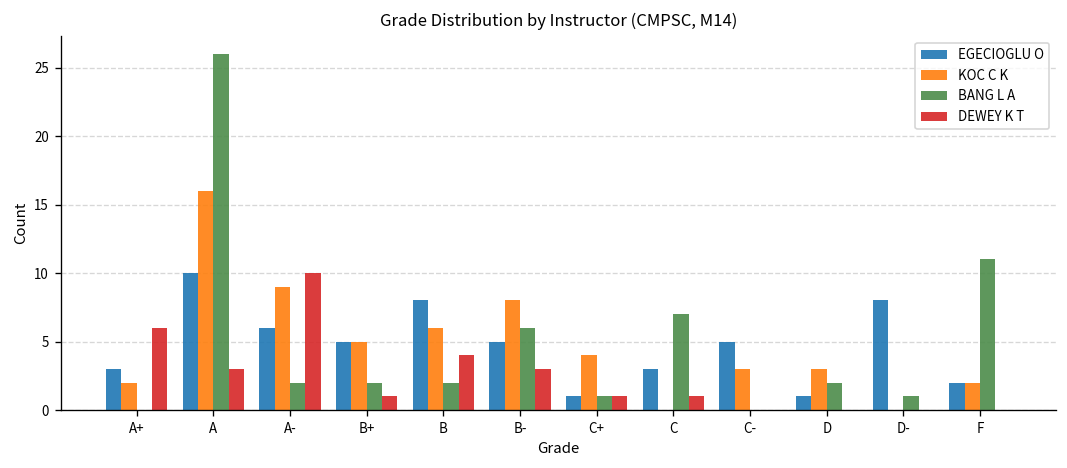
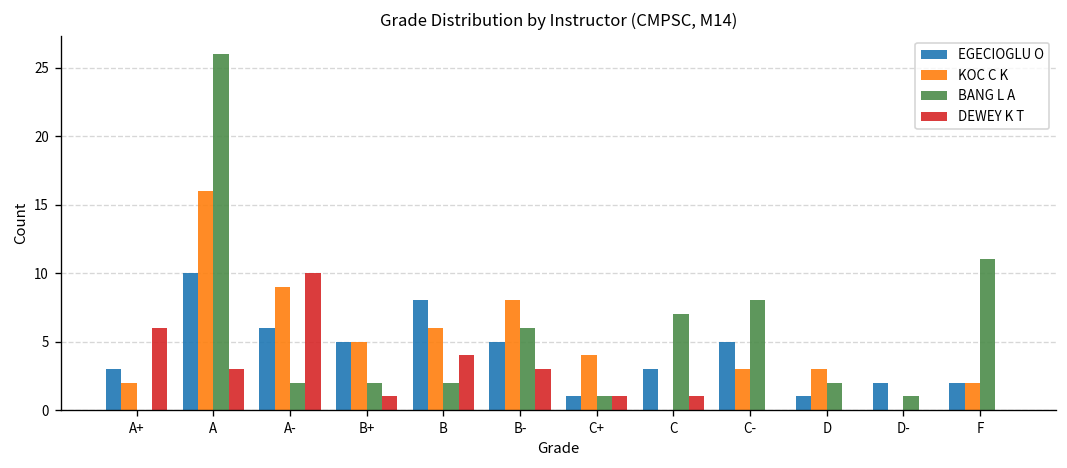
  {
    "EGECIOGLU O": {
      "A+": 3,
      "A": 10,
      "A-": 6,
      "B+": 5,
      "B": 8,
      "B-": 5,
      "C+": 1,
      "C": 3,
      "C-": 5,
      "D": 1,
-     "D-": 8,
+     "D-": 2,
      "F": 2
    },
    "KOC C K": {
      "A+": 2,
      "A": 16,
      "A-": 9,
      "B+": 5,
      "B": 6,
      "B-": 8,
      "C+": 4,
      "C": 0,
      "C-": 3,
      "D": 3,
      "D-": 0,
      "F": 2
    },
    "BANG L A": {
      "A+": 0,
      "A": 26,
      "A-": 2,
      "B+": 2,
      "B": 2,
      "B-": 6,
      "C+": 1,
      "C": 7,
-     "C-": 0,
+     "C-": 8,
      "D": 2,
      "D-": 1,
      "F": 11
    },
    "DEWEY K T": {
      "A+": 6,
      "A": 3,
      "A-": 10,
      "B+": 1,
      "B": 4,
      "B-": 3,
      "C+": 1,
      "C": 1,
      "C-": 0,
      "D": 0,
      "D-": 0,
      "F": 0
    }
  }
